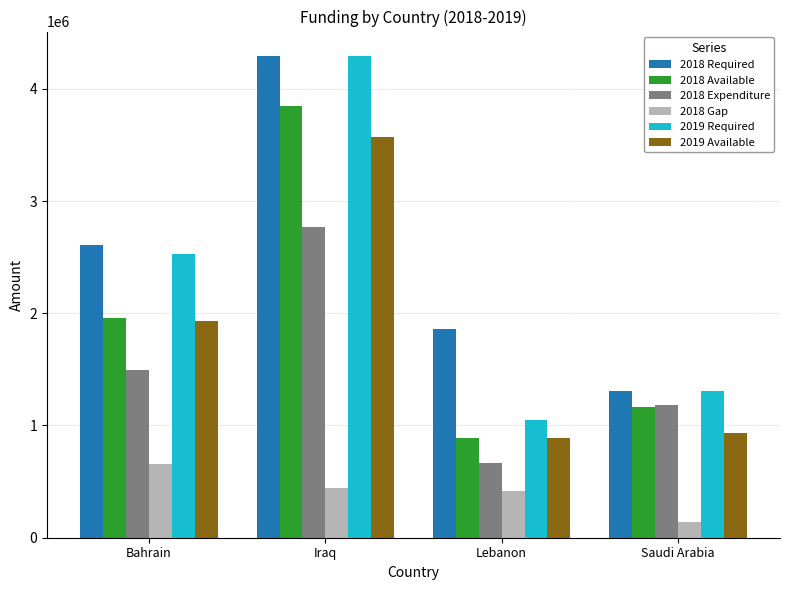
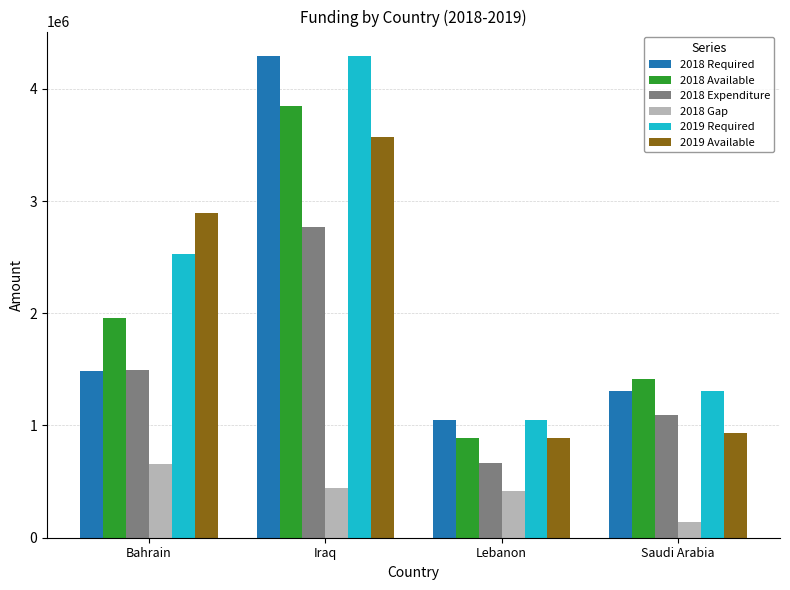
  {
    "2018 Required": {
-     "Bahrain": 2610000,
+     "Bahrain": 1490000,
      "Iraq": 4300000,
-     "Lebanon": 1860000,
+     "Lebanon": 1050000,
      "Saudi Arabia": 1310000
    },
    "2018 Available": {
      "Bahrain": 1960000,
      "Iraq": 3850000,
      "Lebanon": 890000,
-     "Saudi Arabia": 1170000
+     "Saudi Arabia": 1410000
    },
    "2018 Expenditure": {
      "Bahrain": 1490000,
      "Iraq": 2770000,
      "Lebanon": 670000,
-     "Saudi Arabia": 1180000
+     "Saudi Arabia": 1090000
    },
    "2018 Gap": {
      "Bahrain": 650000,
      "Iraq": 440000,
      "Lebanon": 410000,
      "Saudi Arabia": 140000
    },
    "2019 Required": {
      "Bahrain": 2520000,
      "Iraq": 4300000,
      "Lebanon": 1050000,
      "Saudi Arabia": 1310000
    },
    "2019 Available": {
-     "Bahrain": 1930000,
+     "Bahrain": 2890000,
      "Iraq": 3570000,
      "Lebanon": 890000,
      "Saudi Arabia": 940000
    }
  }
